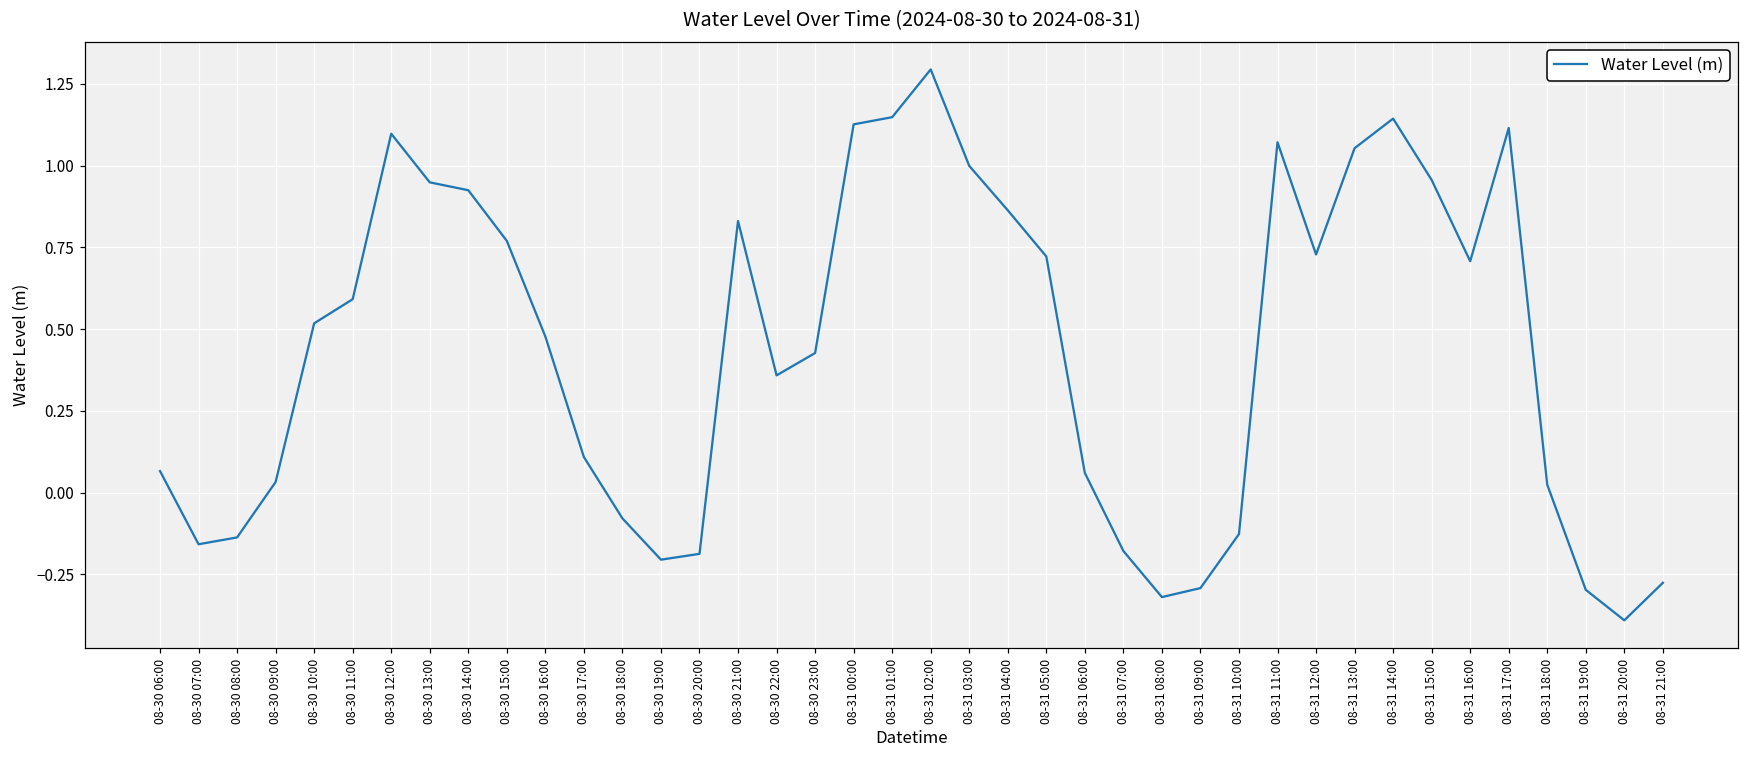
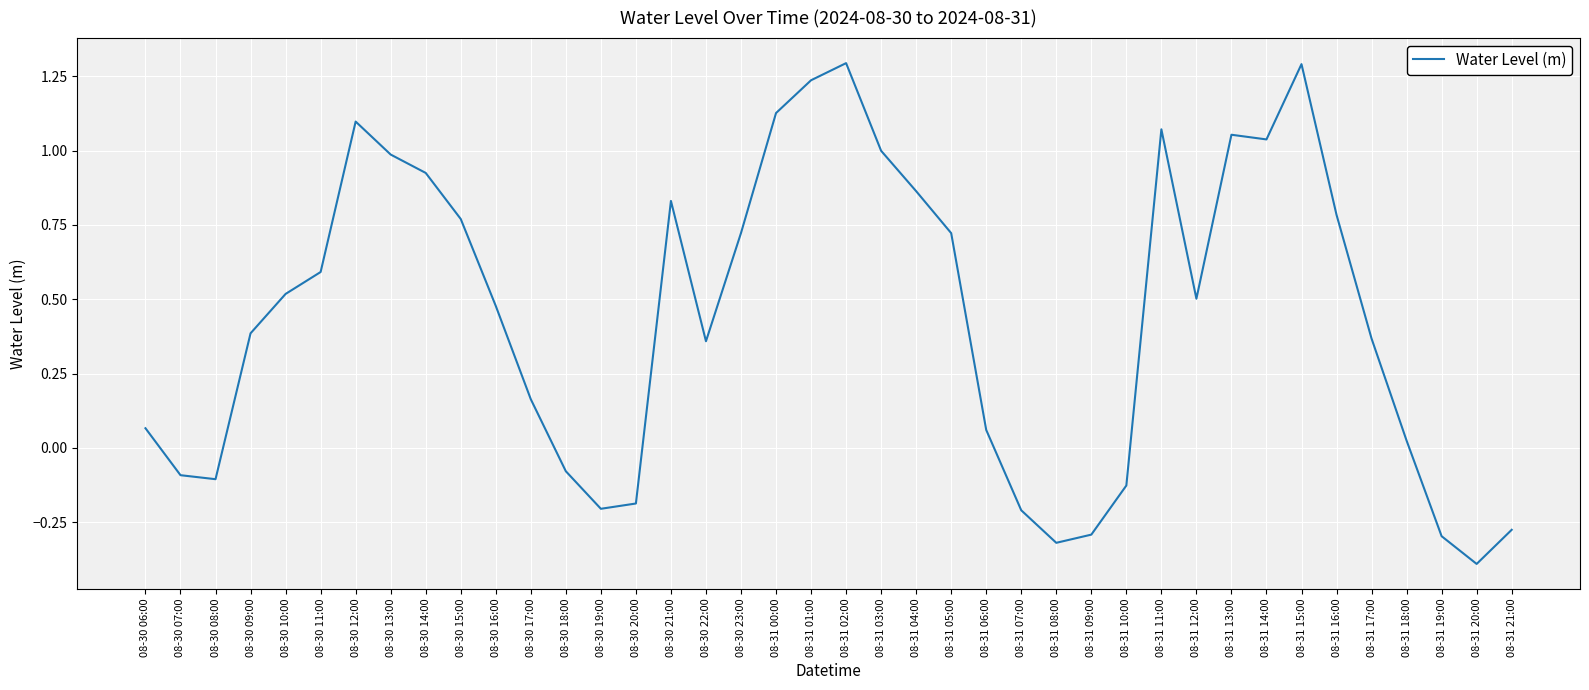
  {
    "08-30 06:00": 0.07,
-   "08-30 07:00": -0.16,
-   "08-30 08:00": -0.14,
-   "08-30 09:00": 0.03,
+   "08-30 07:00": -0.09,
+   "08-30 08:00": -0.11,
+   "08-30 09:00": 0.39,
    "08-30 10:00": 0.52,
    "08-30 11:00": 0.59,
    "08-30 12:00": 1.10,
-   "08-30 13:00": 0.95,
+   "08-30 13:00": 0.99,
    "08-30 14:00": 0.92,
    "08-30 15:00": 0.77,
    "08-30 16:00": 0.48,
-   "08-30 17:00": 0.11,
+   "08-30 17:00": 0.16,
    "08-30 18:00": -0.08,
    "08-30 19:00": -0.20,
    "08-30 20:00": -0.19,
    "08-30 21:00": 0.83,
    "08-30 22:00": 0.36,
-   "08-30 23:00": 0.43,
+   "08-30 23:00": 0.72,
    "08-31 00:00": 1.13,
-   "08-31 01:00": 1.15,
+   "08-31 01:00": 1.24,
    "08-31 02:00": 1.29,
    "08-31 03:00": 1.00,
    "08-31 04:00": 0.86,
    "08-31 05:00": 0.72,
    "08-31 06:00": 0.06,
-   "08-31 07:00": -0.18,
+   "08-31 07:00": -0.21,
    "08-31 08:00": -0.32,
    "08-31 09:00": -0.29,
    "08-31 10:00": -0.13,
    "08-31 11:00": 1.07,
-   "08-31 12:00": 0.73,
+   "08-31 12:00": 0.50,
    "08-31 13:00": 1.05,
-   "08-31 14:00": 1.14,
-   "08-31 15:00": 0.96,
-   "08-31 16:00": 0.71,
-   "08-31 17:00": 1.12,
+   "08-31 14:00": 1.04,
+   "08-31 15:00": 1.29,
+   "08-31 16:00": 0.78,
+   "08-31 17:00": 0.37,
    "08-31 18:00": 0.02,
    "08-31 19:00": -0.30,
    "08-31 20:00": -0.39,
    "08-31 21:00": -0.28
  }
